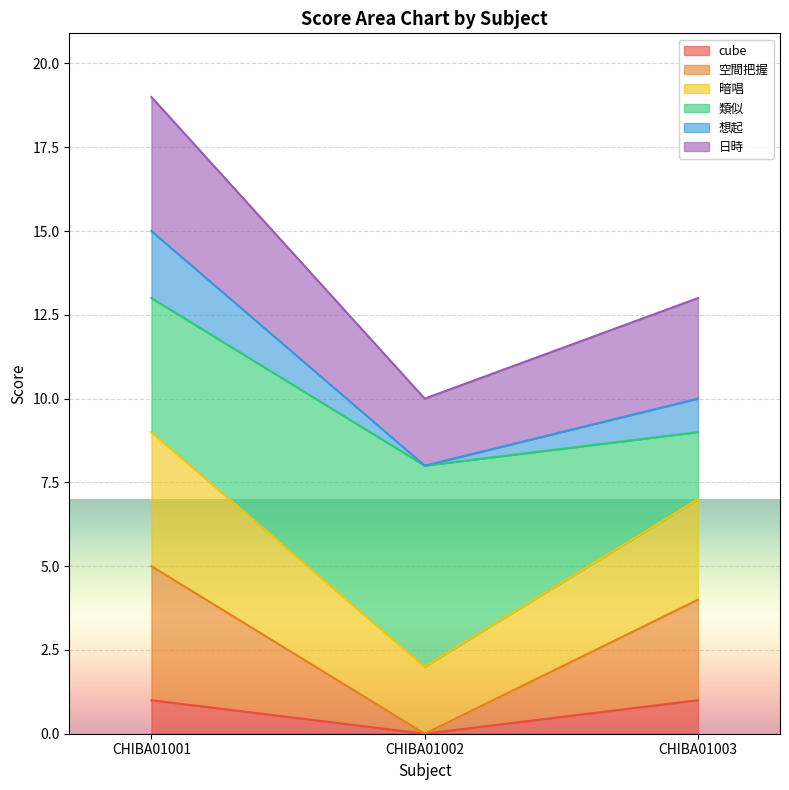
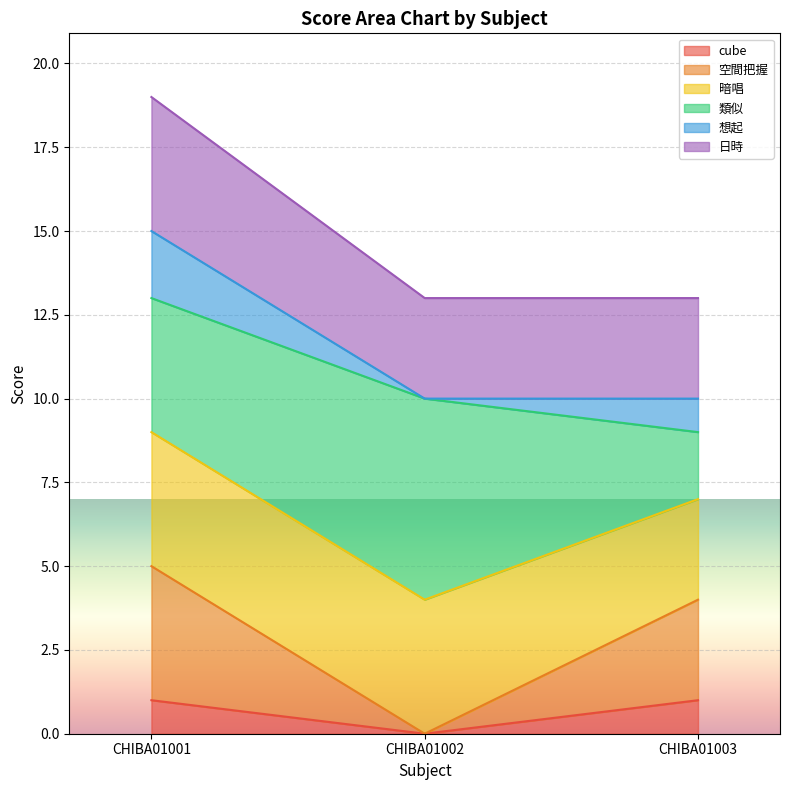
  {
    "暗唱": {
      "CHIBA01001": 4,
-     "CHIBA01002": 2,
+     "CHIBA01002": 4,
      "CHIBA01003": 3
    },
    "類似": {
      "CHIBA01001": 4,
      "CHIBA01003": 2
    },
    "想起": {
      "CHIBA01001": 2,
      "CHIBA01003": 1
    },
    "日時": {
      "CHIBA01001": 4,
-     "CHIBA01002": 2,
+     "CHIBA01002": 3,
      "CHIBA01003": 3
    }
  }
